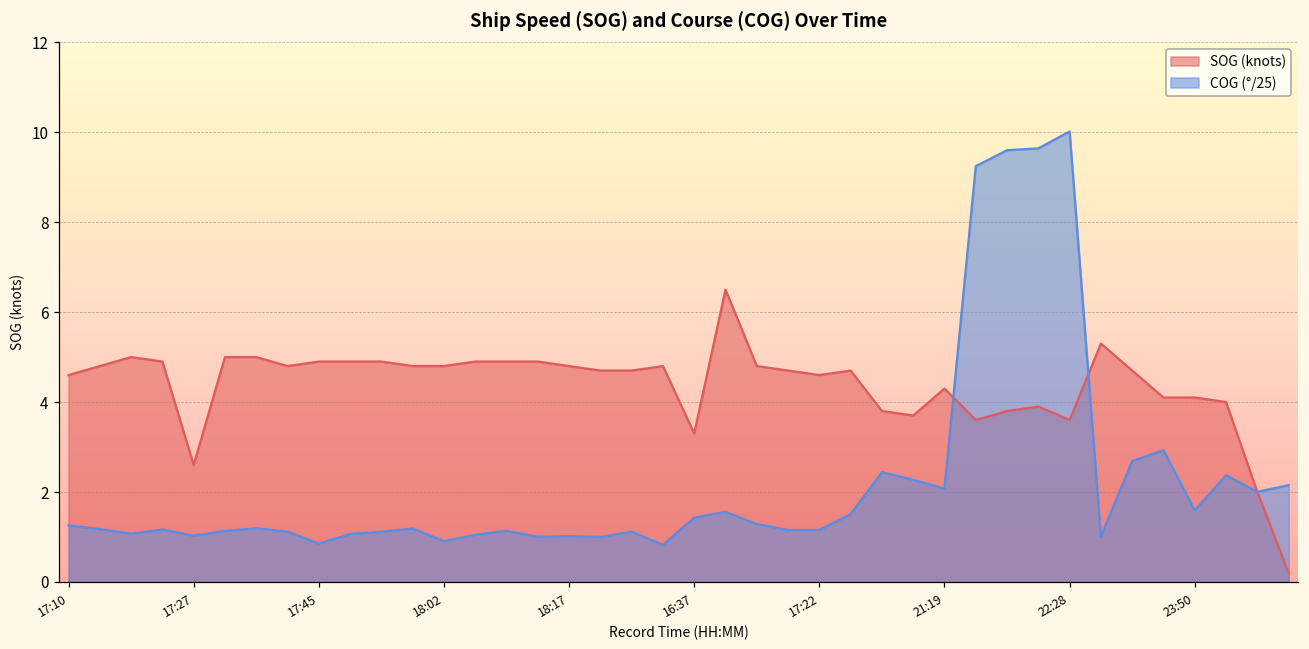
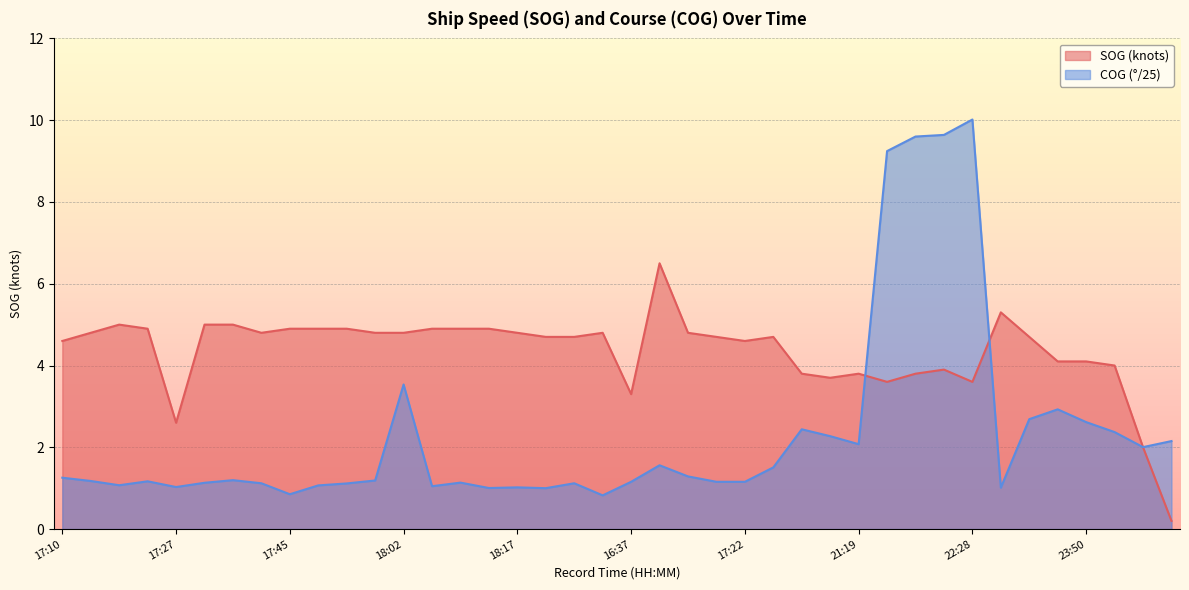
  {
    "SOG (knots)": {
      "17:10": 4.6,
      "17:27": 2.6,
      "17:45": 4.9,
      "18:02": 4.8,
      "18:17": 4.8,
      "16:37": 3.3,
      "17:22": 4.6,
-     "21:19": 4.3,
+     "21:19": 3.8,
      "22:28": 3.6,
      "23:50": 4.1
    },
    "COG (°/25)": {
      "17:10": 1.3,
      "17:27": 1.0,
      "17:45": 0.9,
-     "18:02": 0.9,
+     "18:02": 3.5,
      "18:17": 1.0,
-     "16:37": 1.4,
+     "16:37": 1.2,
      "17:22": 1.2,
      "21:19": 2.1,
      "22:28": 10.0,
-     "23:50": 1.6
+     "23:50": 2.6
    }
  }
